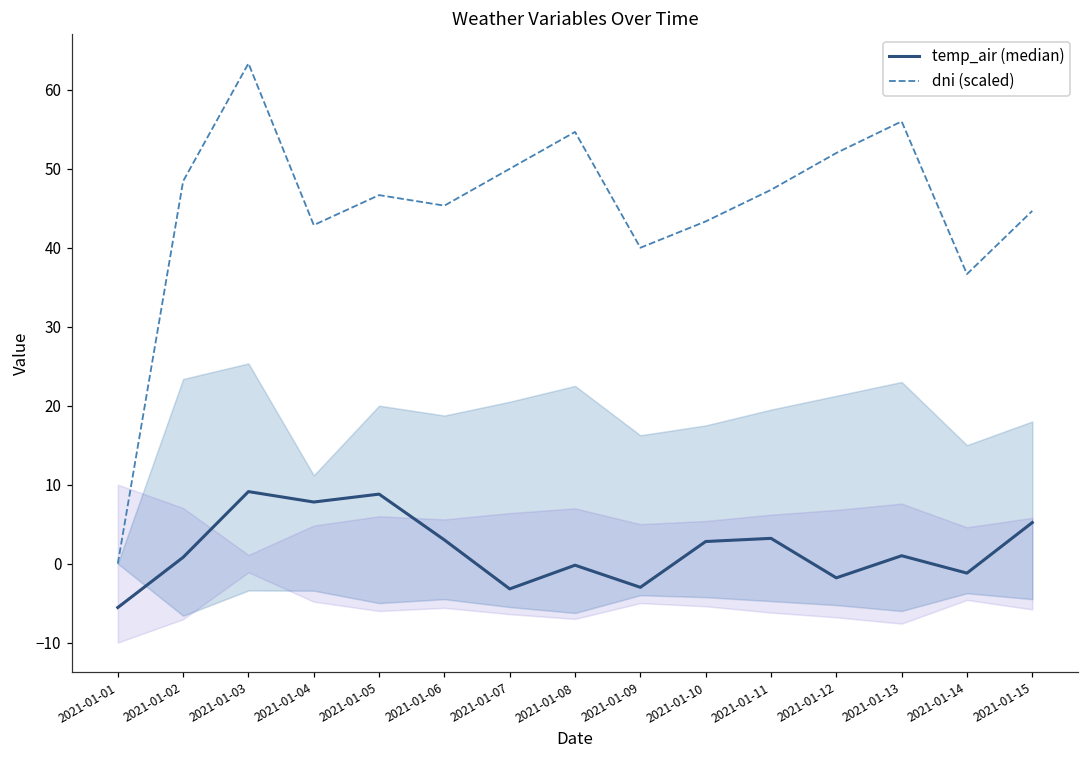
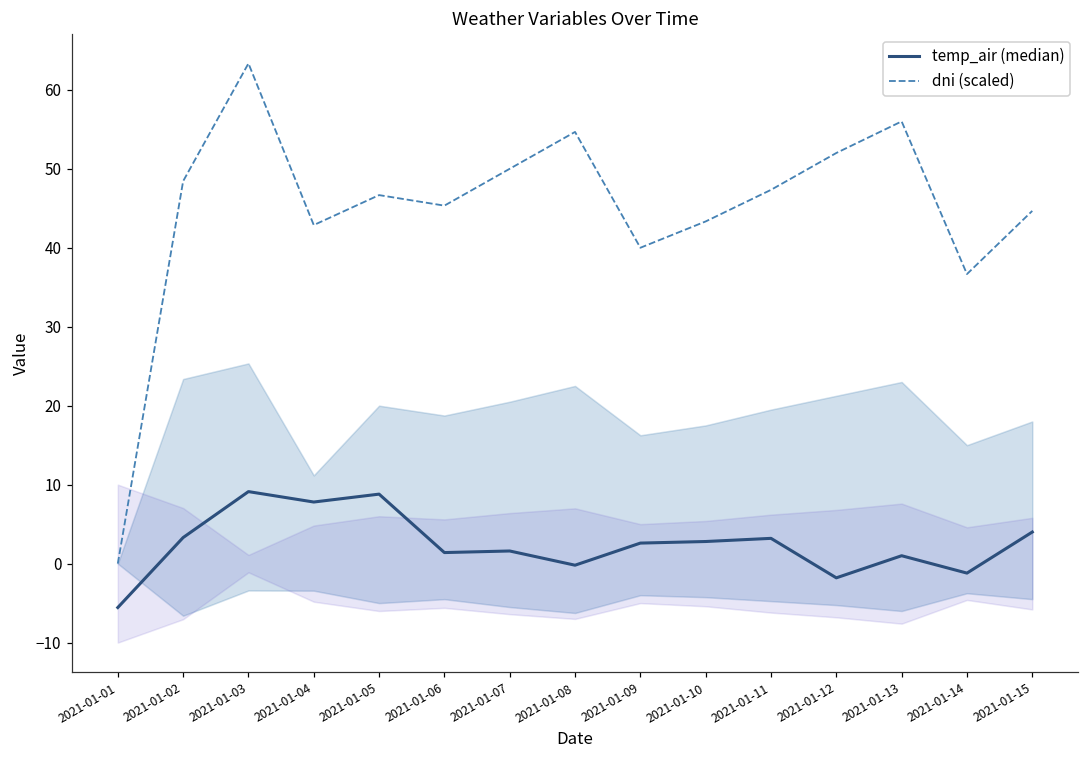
  {
    "temp_air (median)": {
      "2021-01-01": -6,
-     "2021-01-02": 1,
+     "2021-01-02": 3,
      "2021-01-03": 9,
      "2021-01-04": 8,
      "2021-01-05": 9,
-     "2021-01-06": 3,
-     "2021-01-07": -3,
+     "2021-01-06": 1,
+     "2021-01-07": 2,
      "2021-01-08": 0,
-     "2021-01-09": -3,
+     "2021-01-09": 3,
      "2021-01-10": 3,
      "2021-01-11": 3,
      "2021-01-12": -2,
      "2021-01-13": 1,
      "2021-01-14": -1,
-     "2021-01-15": 5
+     "2021-01-15": 4
    }
  }
